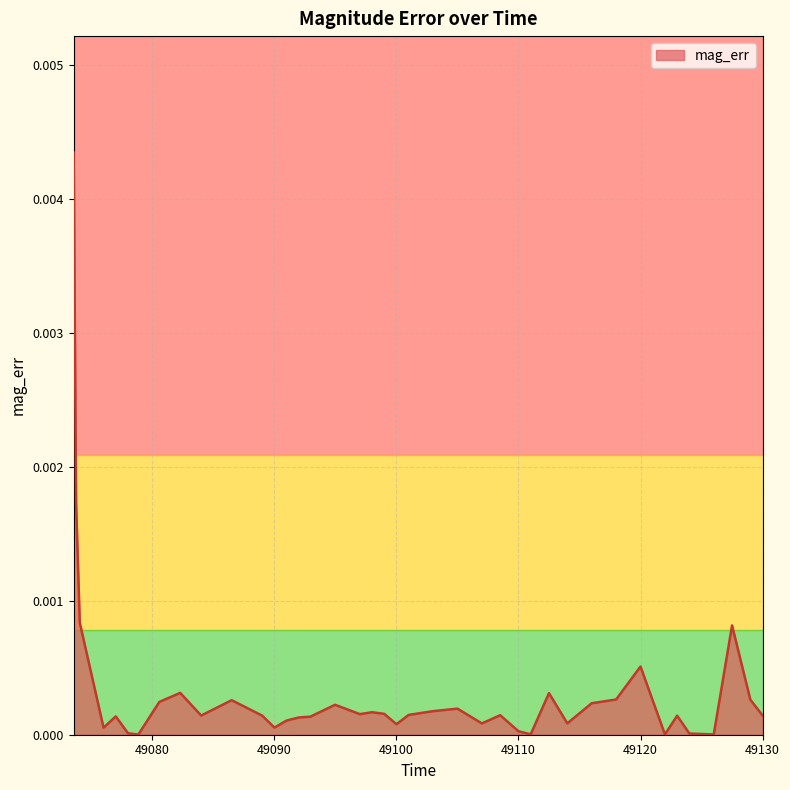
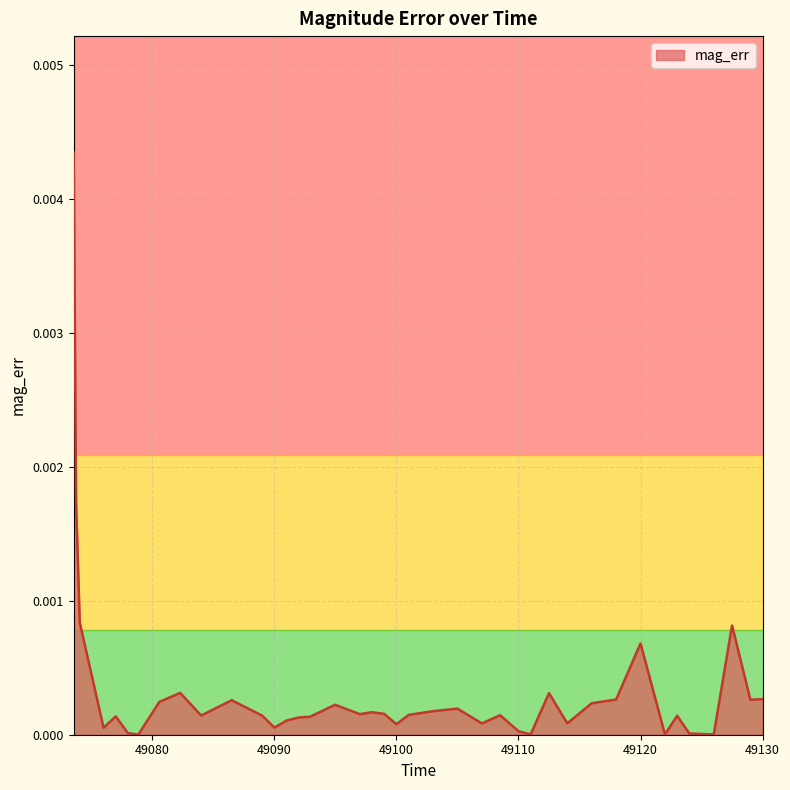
  {
    "49090": 0.00005,
    "49100": 0.00008,
    "49110": 0.00003,
-   "49120": 0.00051,
-   "49130": 0.00014
+   "49120": 0.00068,
+   "49130": 0.00027
  }
